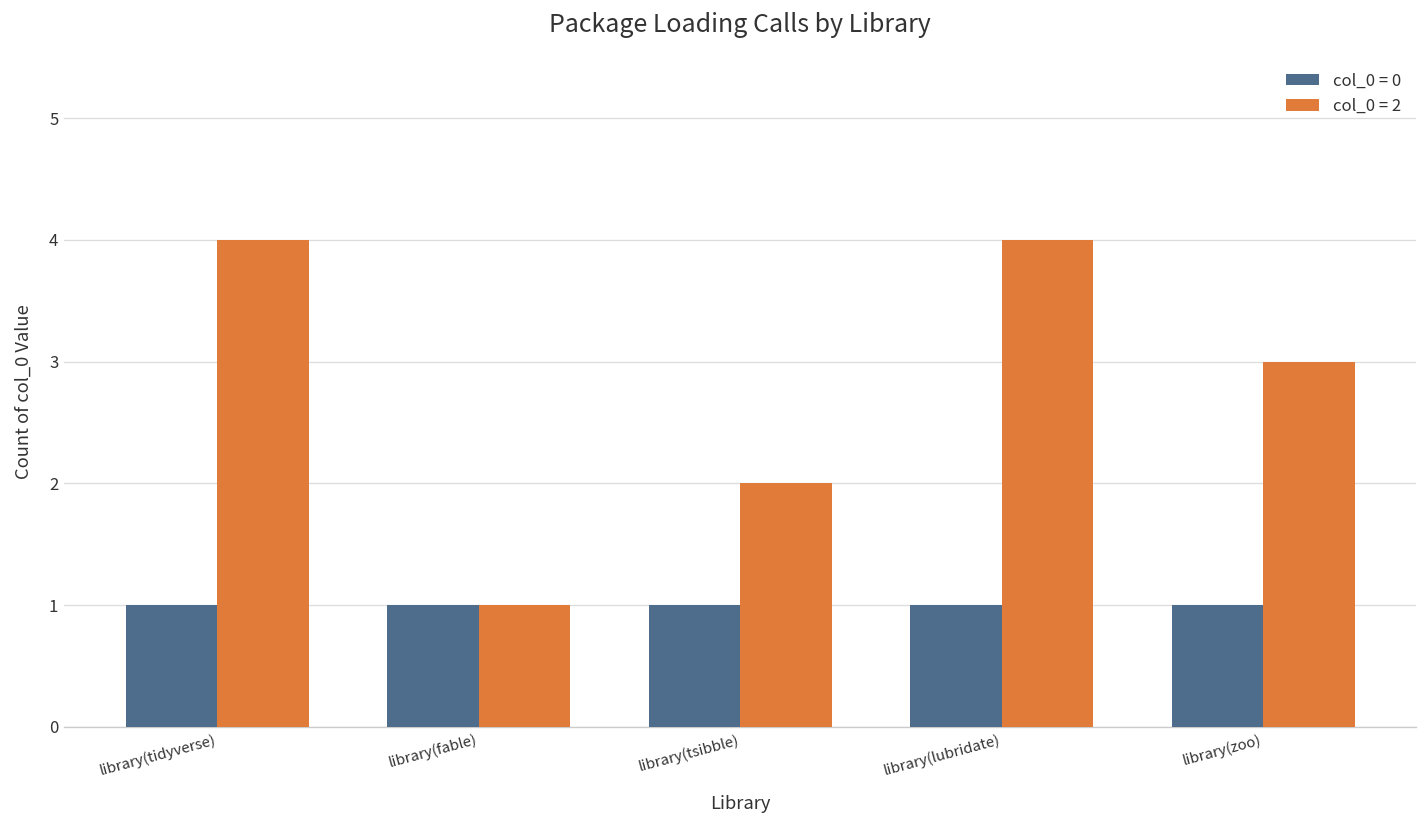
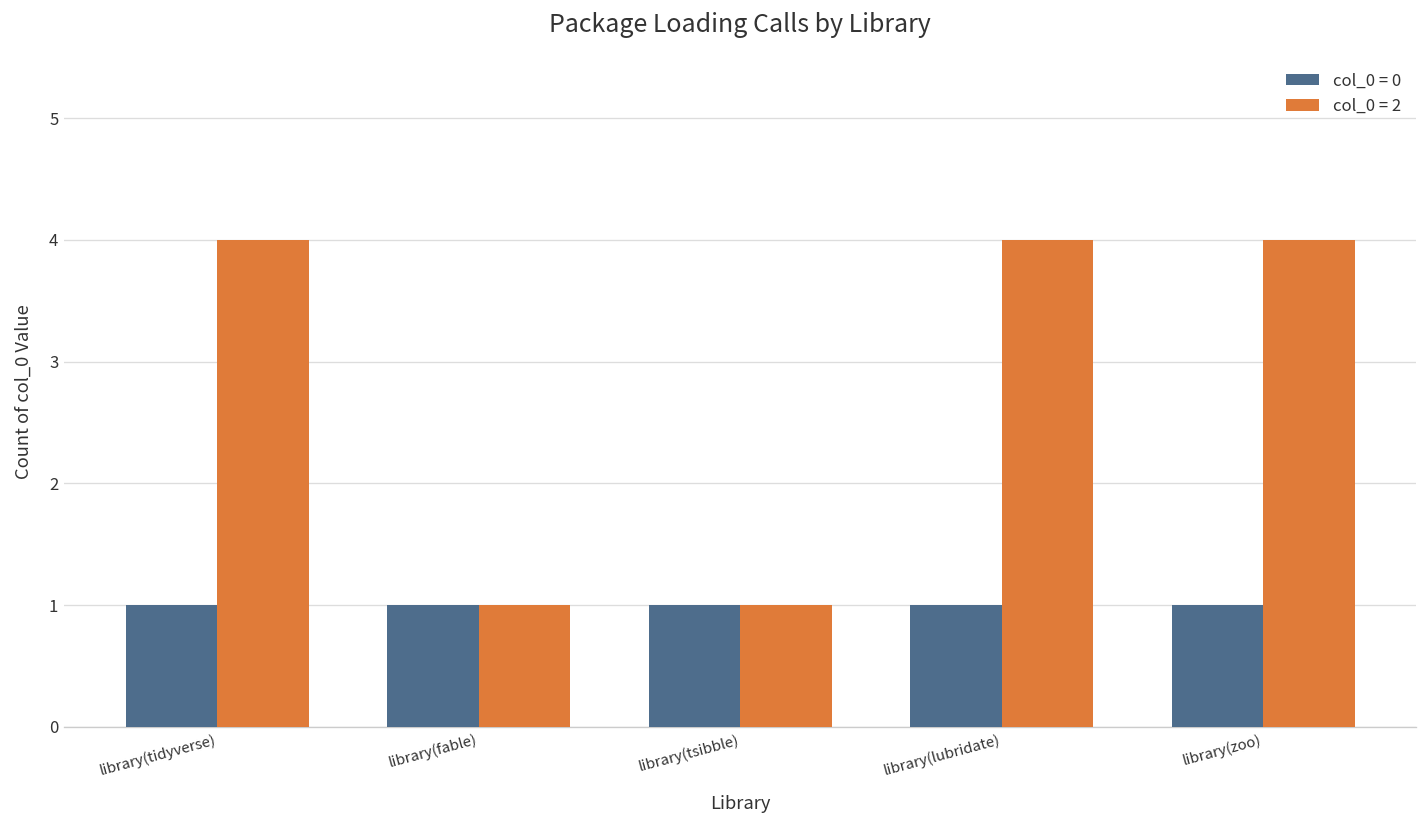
  {
    "col_0 = 0": {
      "library(tidyverse)": 1,
      "library(fable)": 1,
      "library(tsibble)": 1,
      "library(lubridate)": 1,
      "library(zoo)": 1
    },
    "col_0 = 2": {
      "library(tidyverse)": 4,
      "library(fable)": 1,
-     "library(tsibble)": 2,
+     "library(tsibble)": 1,
      "library(lubridate)": 4,
-     "library(zoo)": 3
+     "library(zoo)": 4
    }
  }
